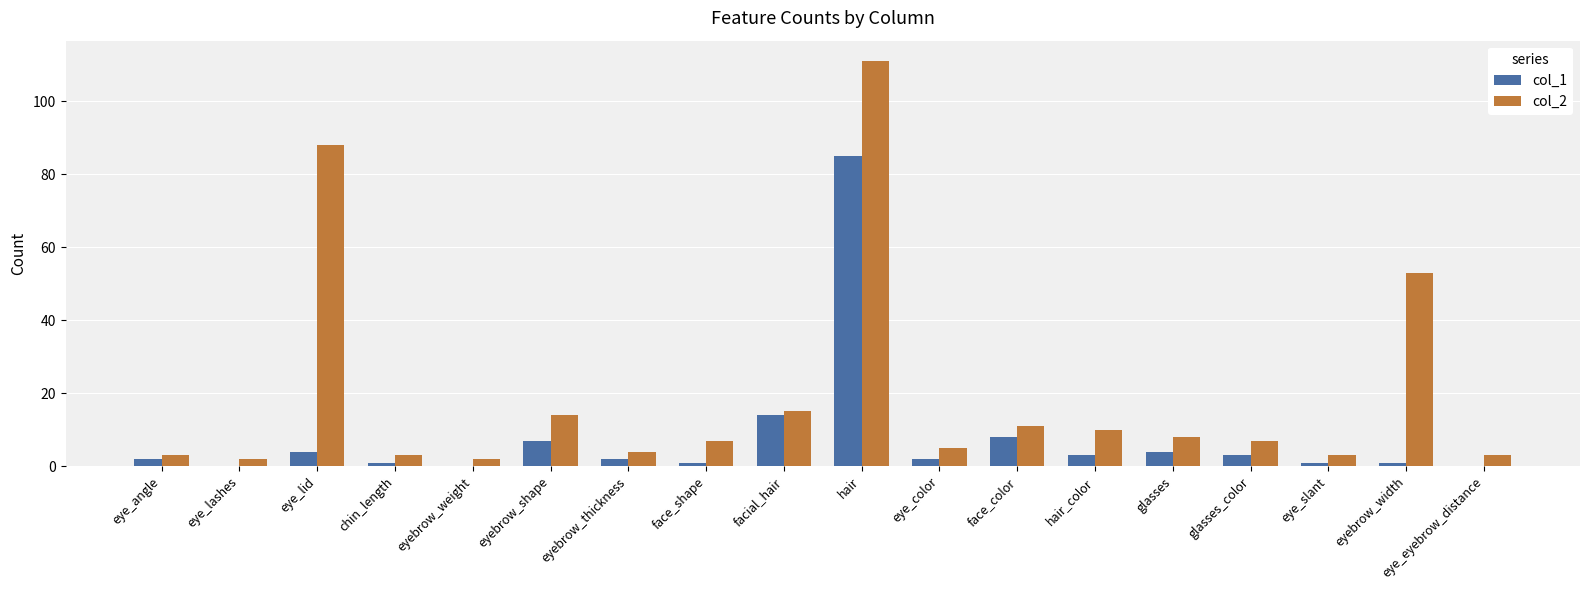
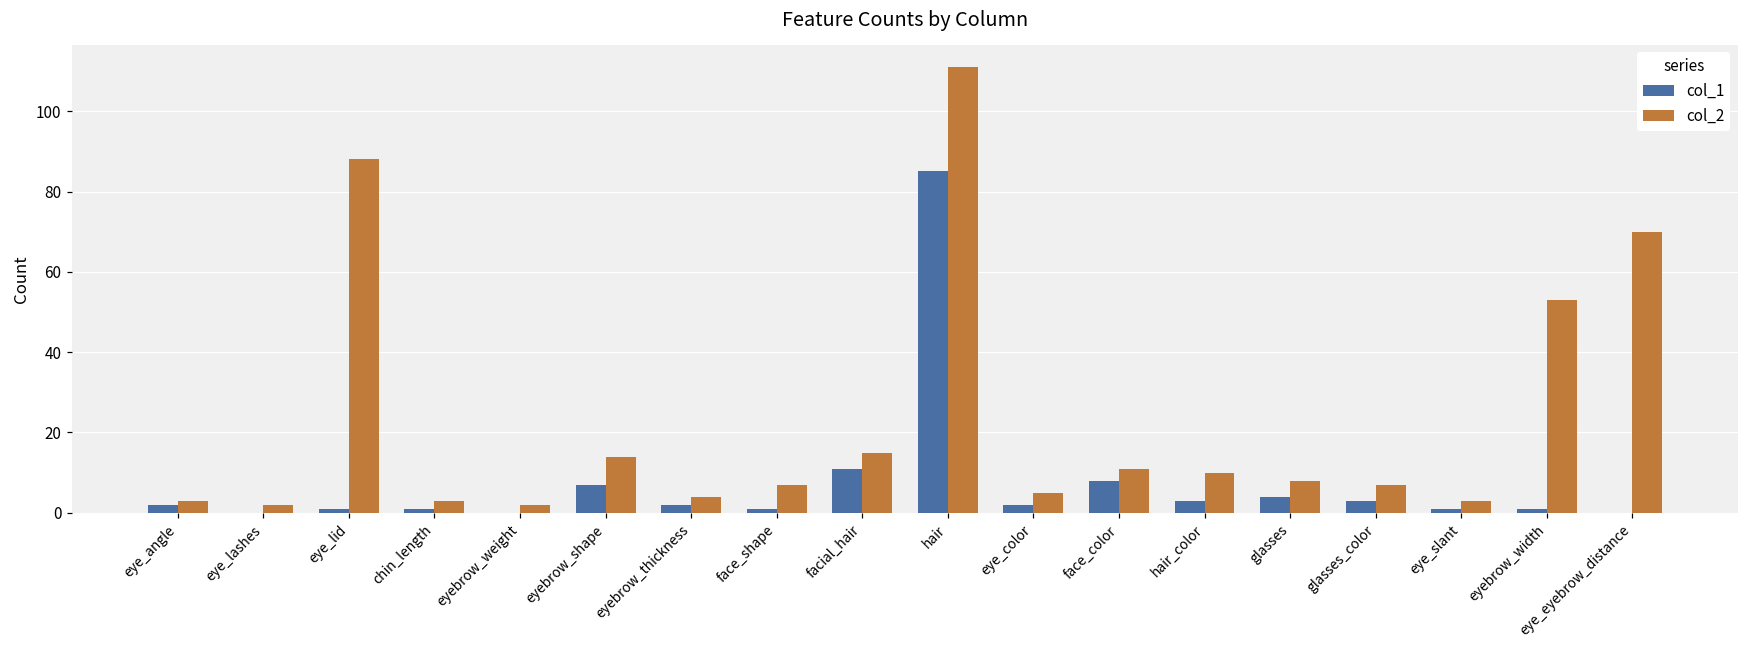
  {
    "col_1": {
      "eye_angle": 2,
      "eye_lashes": 0,
-     "eye_lid": 4,
+     "eye_lid": 1,
      "chin_length": 1,
      "eyebrow_weight": 0,
      "eyebrow_shape": 7,
      "eyebrow_thickness": 2,
      "face_shape": 1,
-     "facial_hair": 14,
+     "facial_hair": 11,
      "hair": 85,
      "eye_color": 2,
      "face_color": 8,
      "hair_color": 3,
      "glasses": 4,
      "glasses_color": 3,
      "eye_slant": 1,
      "eyebrow_width": 1,
      "eye_eyebrow_distance": 0
    },
    "col_2": {
      "eye_angle": 3,
      "eye_lashes": 2,
      "eye_lid": 88,
      "chin_length": 3,
      "eyebrow_weight": 2,
      "eyebrow_shape": 14,
      "eyebrow_thickness": 4,
      "face_shape": 7,
      "facial_hair": 15,
      "hair": 111,
      "eye_color": 5,
      "face_color": 11,
      "hair_color": 10,
      "glasses": 8,
      "glasses_color": 7,
      "eye_slant": 3,
      "eyebrow_width": 53,
-     "eye_eyebrow_distance": 3
+     "eye_eyebrow_distance": 70
    }
  }
